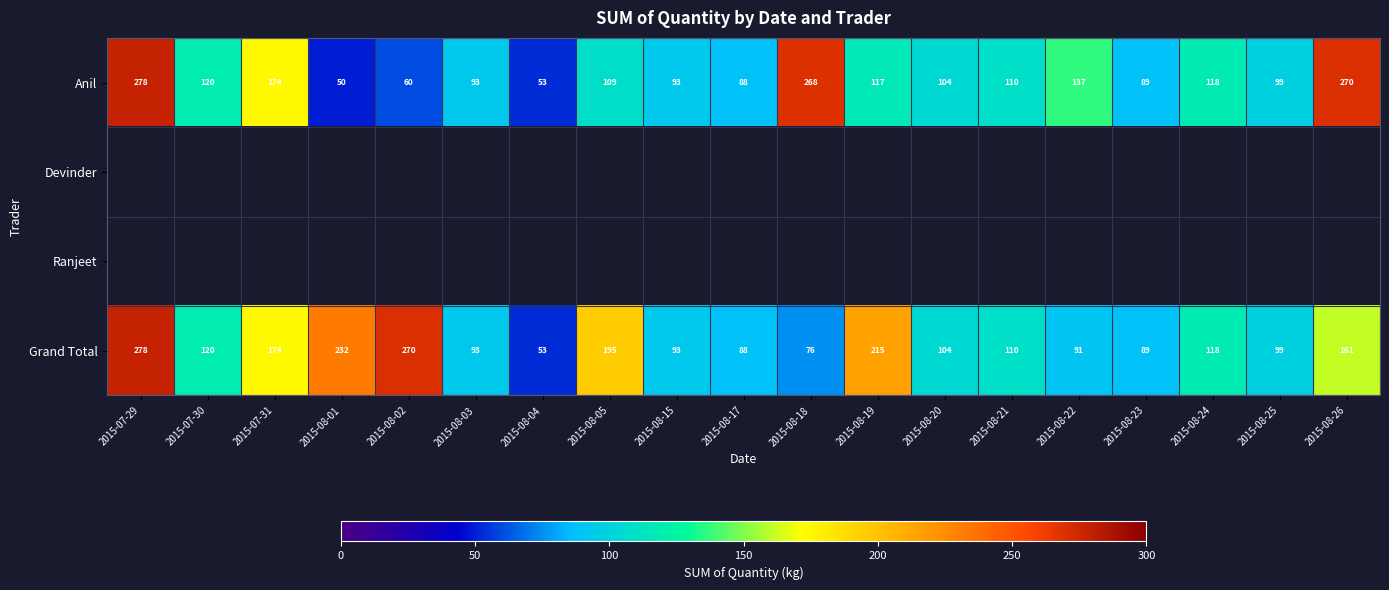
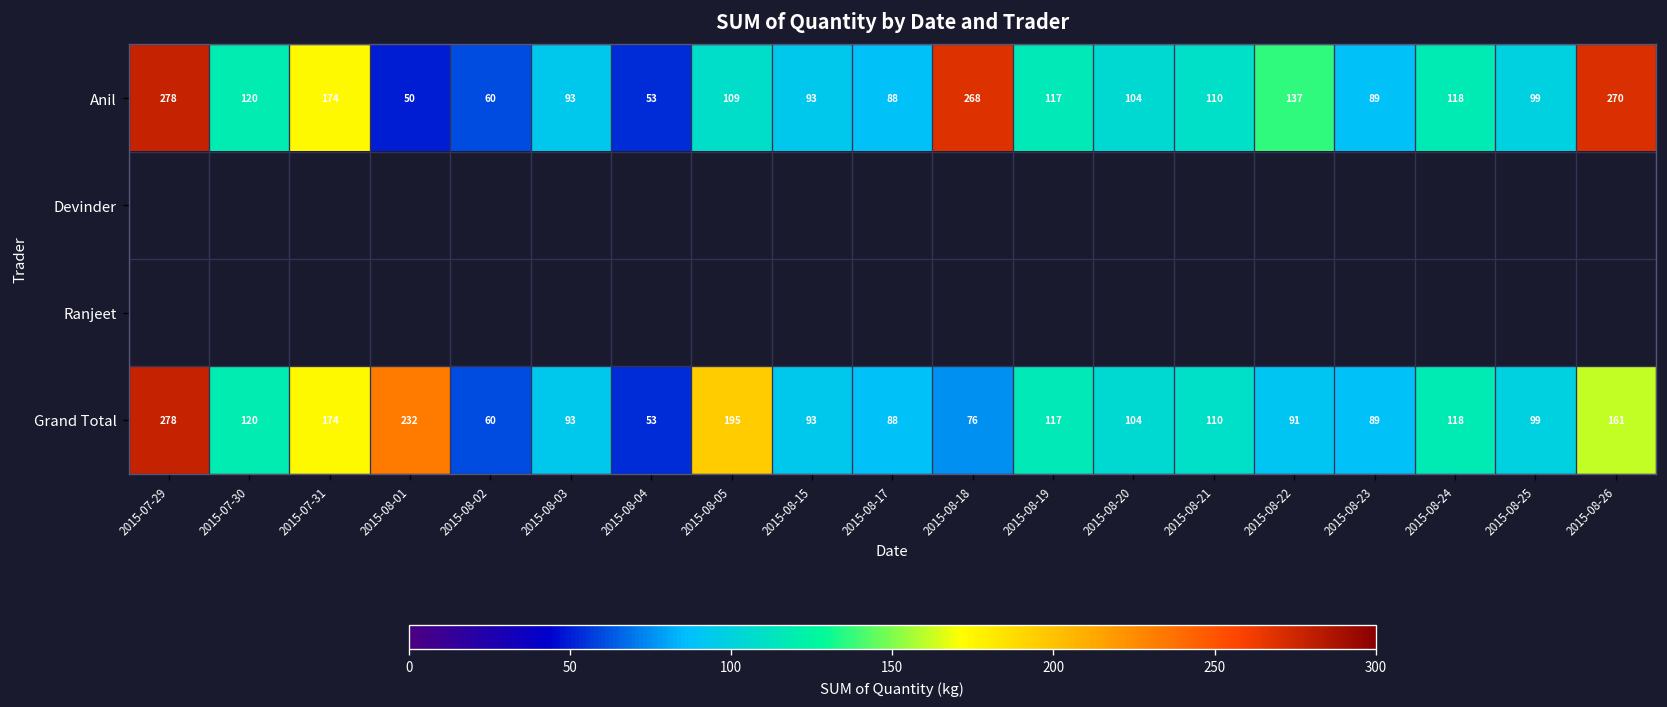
  {
    "Anil": {
      "2015-07-29": 278,
      "2015-07-30": 120,
      "2015-07-31": 174,
      "2015-08-01": 50,
      "2015-08-02": 60,
      "2015-08-03": 93,
      "2015-08-04": 53,
      "2015-08-05": 109,
      "2015-08-15": 93,
      "2015-08-17": 88,
      "2015-08-18": 268,
      "2015-08-19": 117,
      "2015-08-20": 104,
      "2015-08-21": 110,
      "2015-08-22": 137,
      "2015-08-23": 89,
      "2015-08-24": 118,
      "2015-08-25": 99,
      "2015-08-26": 270
    },
    "Grand Total": {
      "2015-07-29": 278,
      "2015-07-30": 120,
      "2015-07-31": 174,
      "2015-08-01": 232,
-     "2015-08-02": 270,
+     "2015-08-02": 60,
      "2015-08-03": 93,
      "2015-08-04": 53,
      "2015-08-05": 195,
      "2015-08-15": 93,
      "2015-08-17": 88,
      "2015-08-18": 76,
-     "2015-08-19": 215,
+     "2015-08-19": 117,
      "2015-08-20": 104,
      "2015-08-21": 110,
      "2015-08-22": 91,
      "2015-08-23": 89,
      "2015-08-24": 118,
      "2015-08-25": 99,
      "2015-08-26": 161
    }
  }
